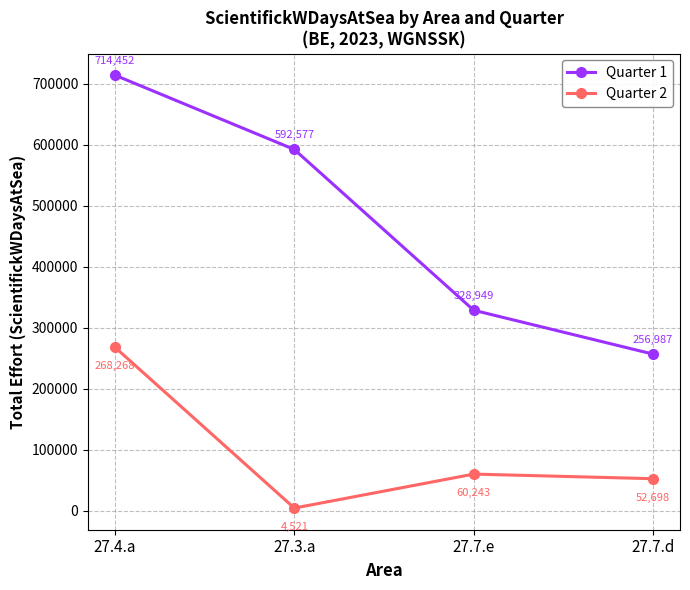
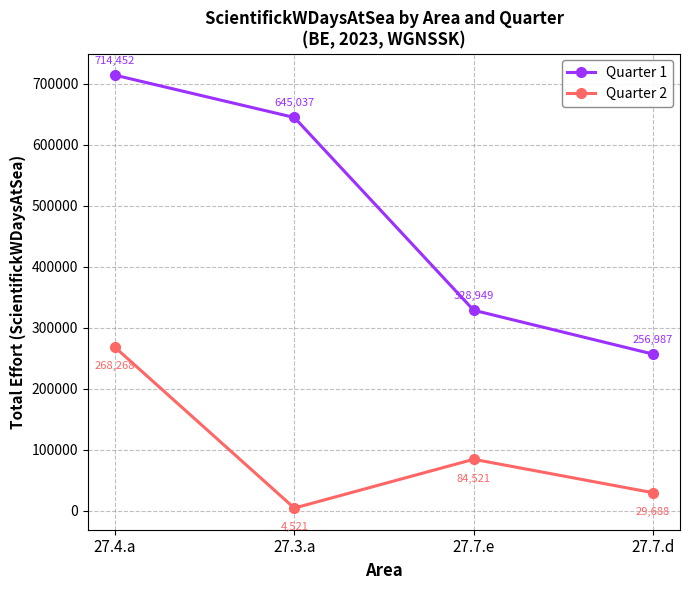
  {
    "Quarter 1": {
      "27.4.a": "714,452",
-     "27.3.a": "592,577",
+     "27.3.a": "645,037",
      "27.7.e": "328,949",
      "27.7.d": "256,987"
    },
    "Quarter 2": {
      "27.4.a": "268,268",
      "27.3.a": "4,521",
-     "27.7.e": "60,243",
-     "27.7.d": "52,698"
+     "27.7.e": "84,521",
+     "27.7.d": "29,688"
    }
  }
